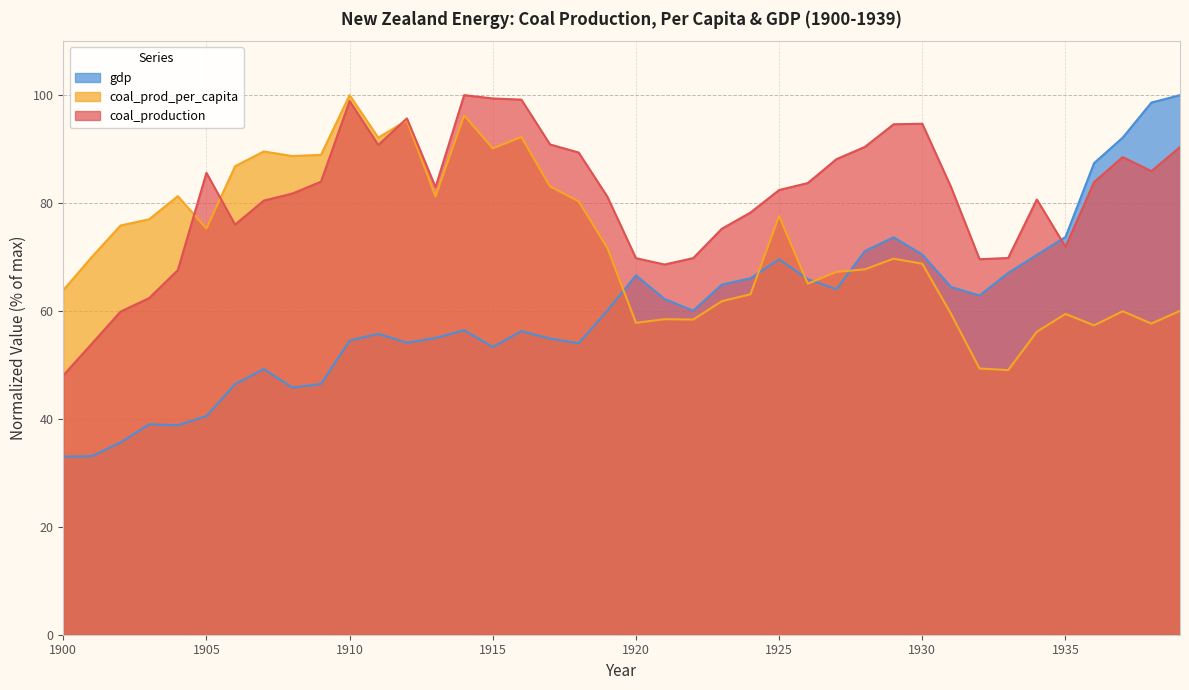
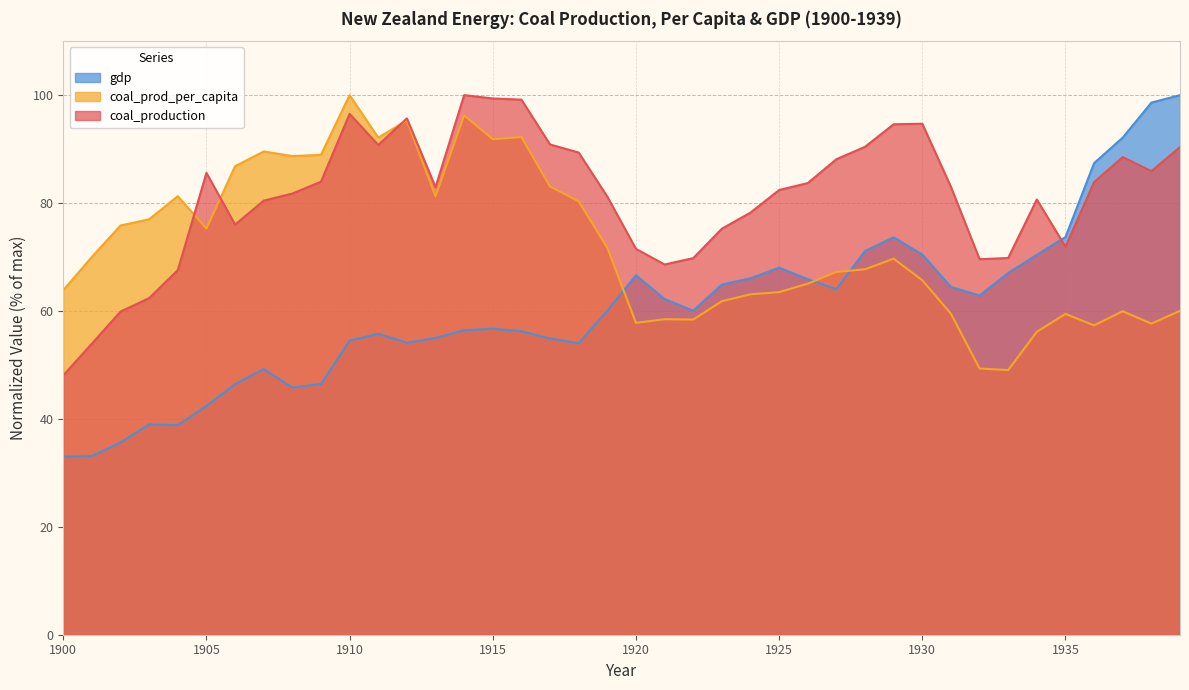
  {
    "gdp": {
      "1900": 33,
-     "1905": 41,
+     "1905": 42,
      "1910": 55,
-     "1915": 53,
+     "1915": 57,
      "1920": 67,
-     "1925": 70,
+     "1925": 68,
      "1930": 70,
      "1935": 74
    },
    "coal_prod_per_capita": {
      "1900": 64,
      "1905": 75,
      "1910": 100,
-     "1915": 90,
+     "1915": 92,
      "1920": 58,
-     "1925": 78,
-     "1930": 69,
+     "1925": 63,
+     "1930": 66,
      "1935": 59
    },
    "coal_production": {
      "1900": 48,
      "1905": 86,
-     "1910": 99,
+     "1910": 97,
      "1915": 99,
-     "1920": 70,
+     "1920": 72,
      "1925": 82,
      "1930": 95,
      "1935": 72
    }
  }
